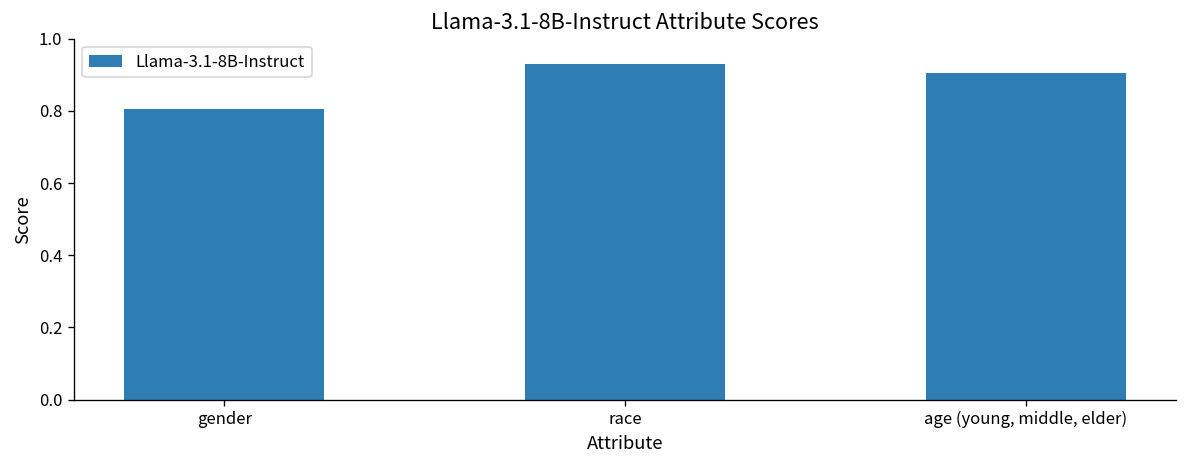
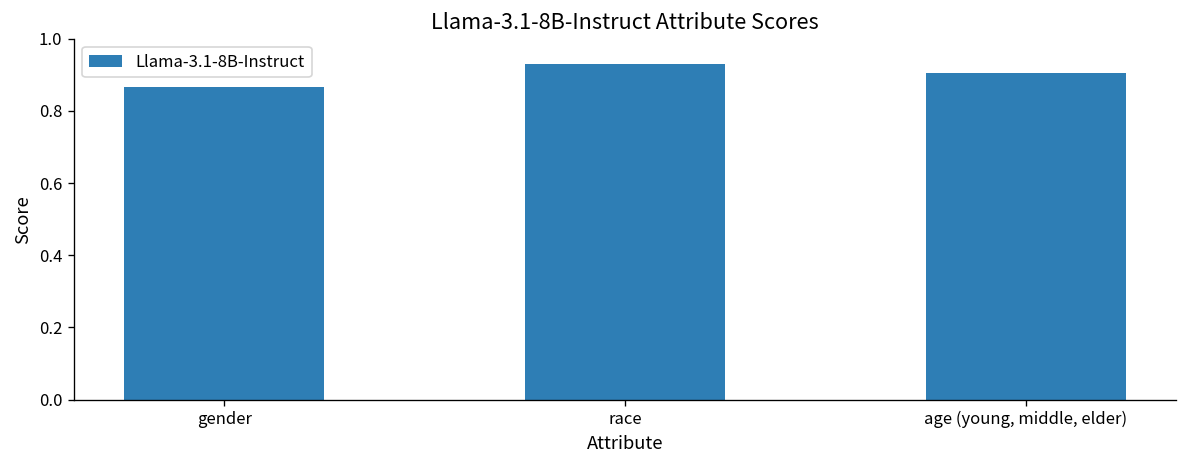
  {
-   "gender": 0.81,
+   "gender": 0.87,
    "race": 0.93,
    "age (young, middle, elder)": 0.91
  }
